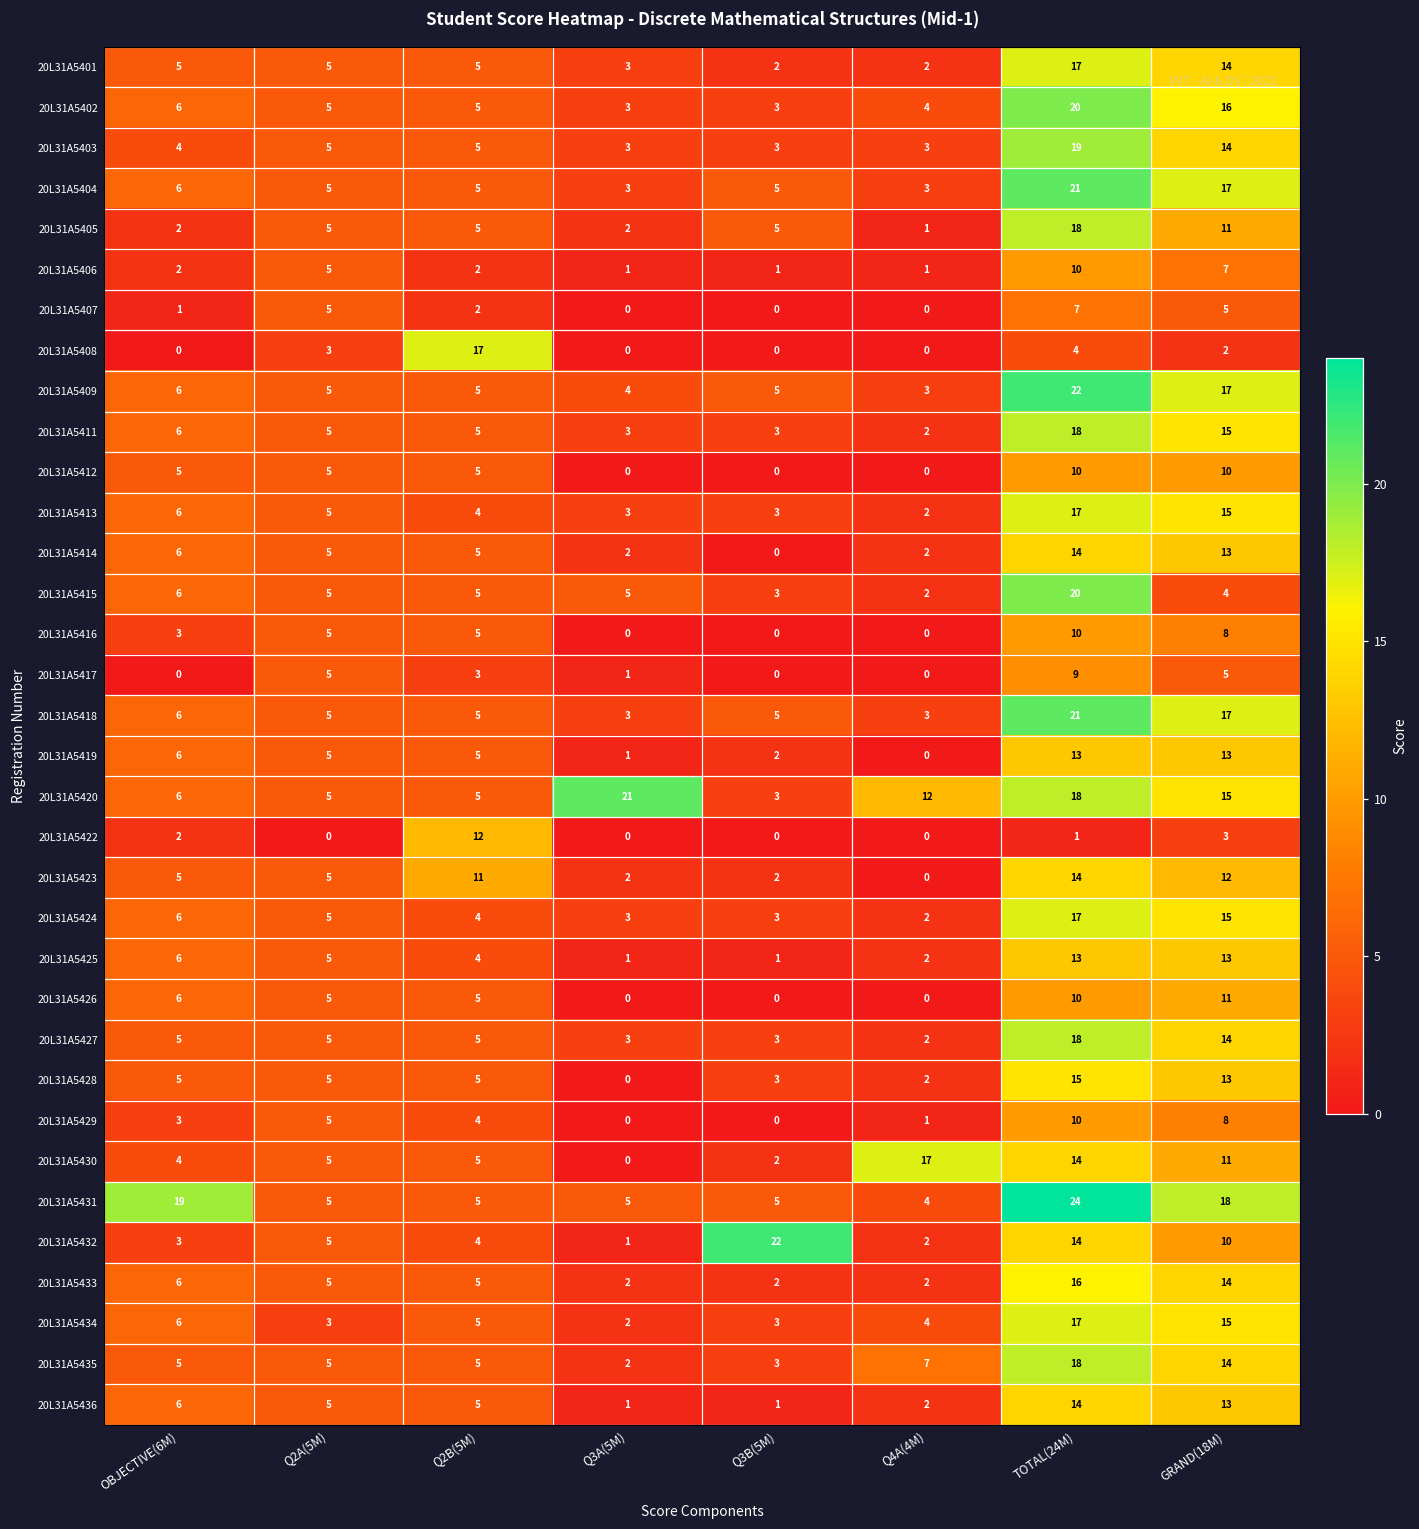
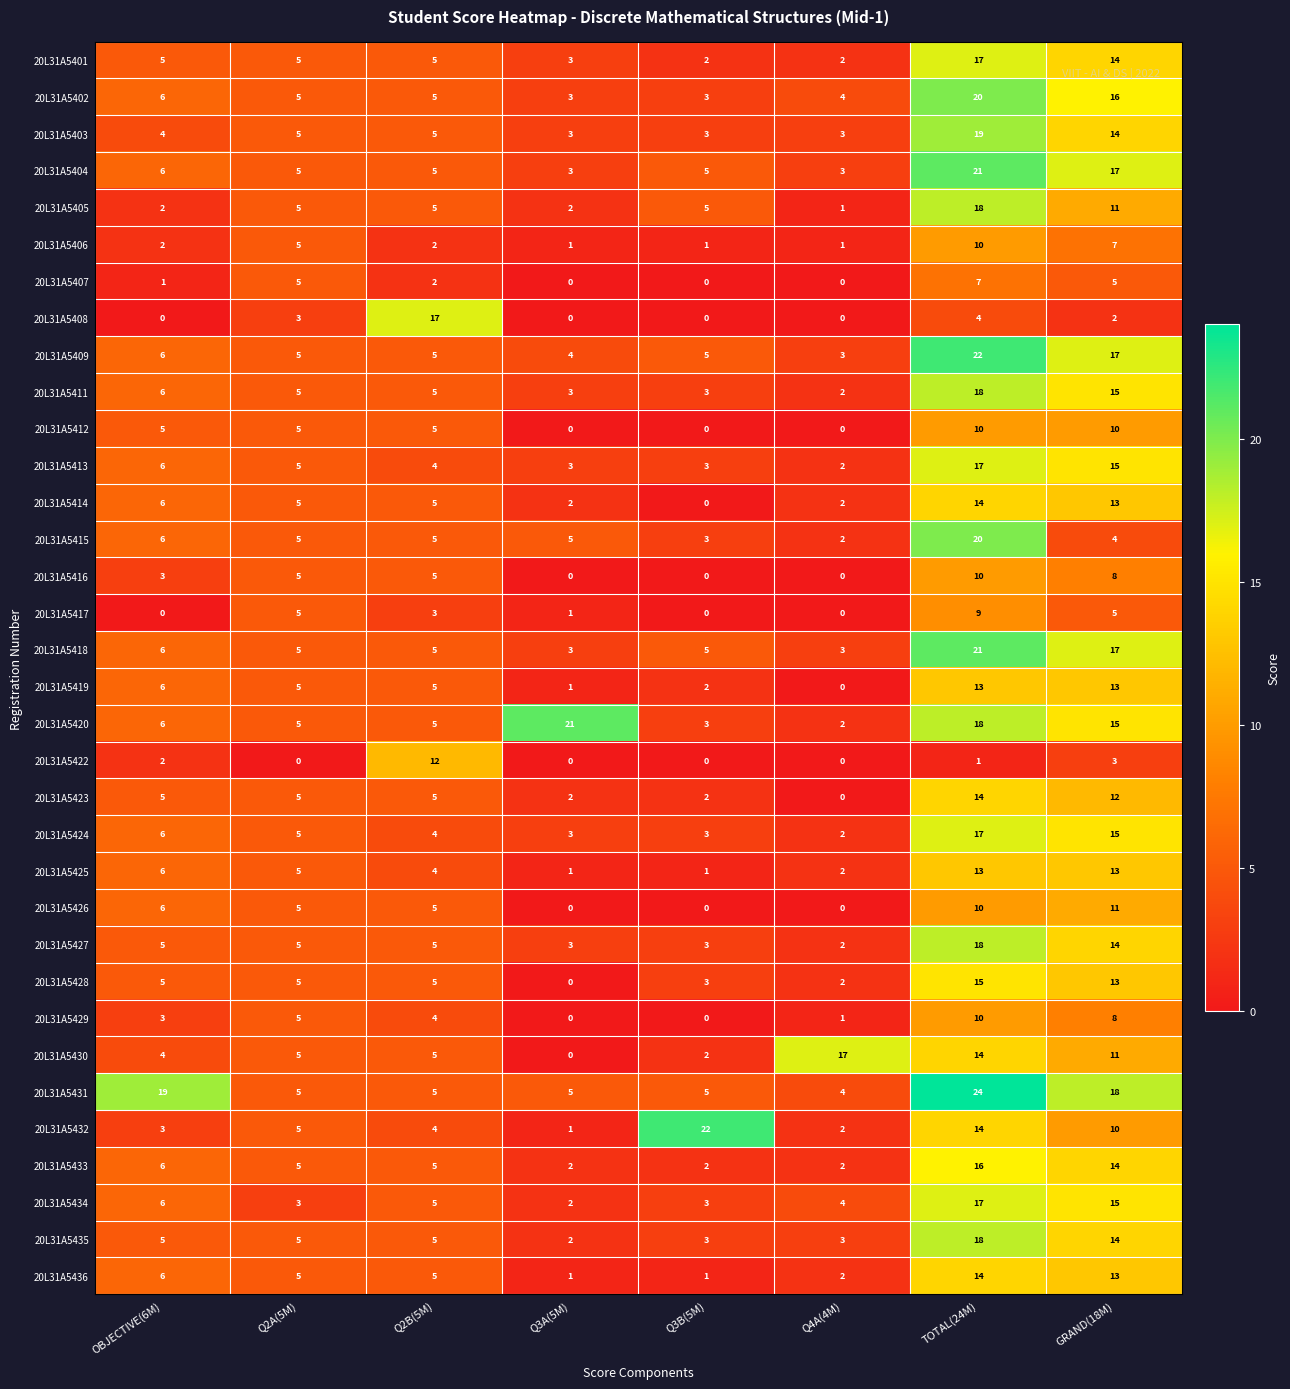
  {
    "20L31A5420": {
      "OBJECTIVE(6M)": 6,
      "Q2A(5M)": 5,
      "Q2B(5M)": 5,
      "Q3A(5M)": 21,
      "Q3B(5M)": 3,
-     "Q4A(4M)": 12,
+     "Q4A(4M)": 2,
      "TOTAL(24M)": 18,
      "GRAND(18M)": 15
    },
    "20L31A5423": {
      "OBJECTIVE(6M)": 5,
      "Q2A(5M)": 5,
-     "Q2B(5M)": 11,
+     "Q2B(5M)": 5,
      "Q3A(5M)": 2,
      "Q3B(5M)": 2,
      "Q4A(4M)": 0,
      "TOTAL(24M)": 14,
      "GRAND(18M)": 12
    },
    "20L31A5435": {
      "OBJECTIVE(6M)": 5,
      "Q2A(5M)": 5,
      "Q2B(5M)": 5,
      "Q3A(5M)": 2,
      "Q3B(5M)": 3,
-     "Q4A(4M)": 7,
+     "Q4A(4M)": 3,
      "TOTAL(24M)": 18,
      "GRAND(18M)": 14
    }
  }
